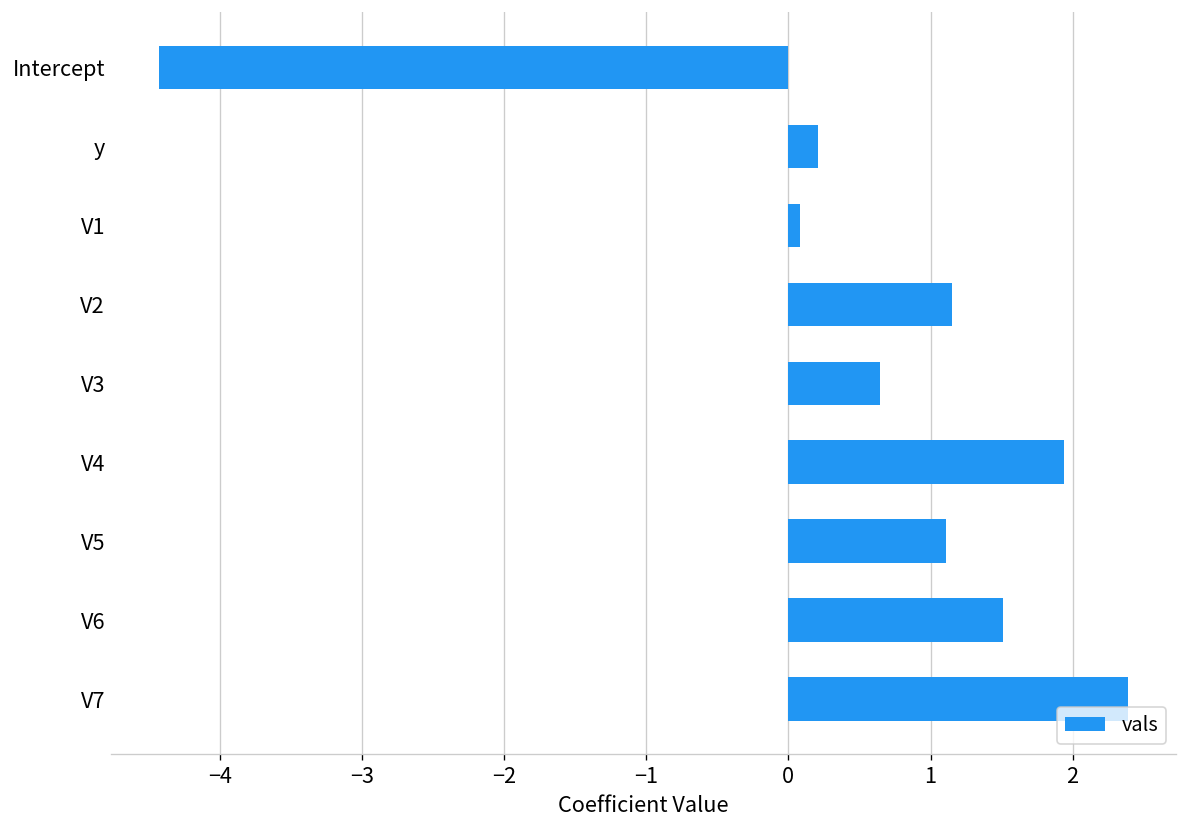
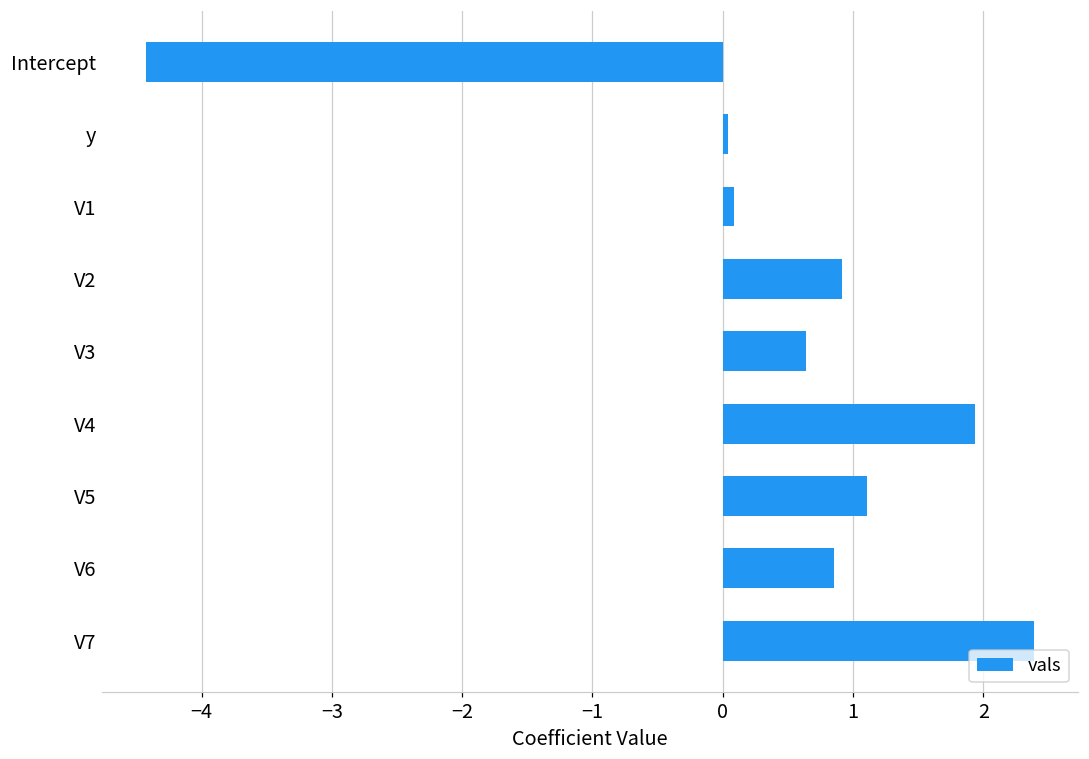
  {
    "Intercept": -4.43,
-   "y": 0.21,
+   "y": 0.04,
    "V1": 0.08,
-   "V2": 1.15,
+   "V2": 0.91,
    "V3": 0.64,
    "V4": 1.94,
    "V5": 1.11,
-   "V6": 1.51,
+   "V6": 0.85,
    "V7": 2.39
  }
